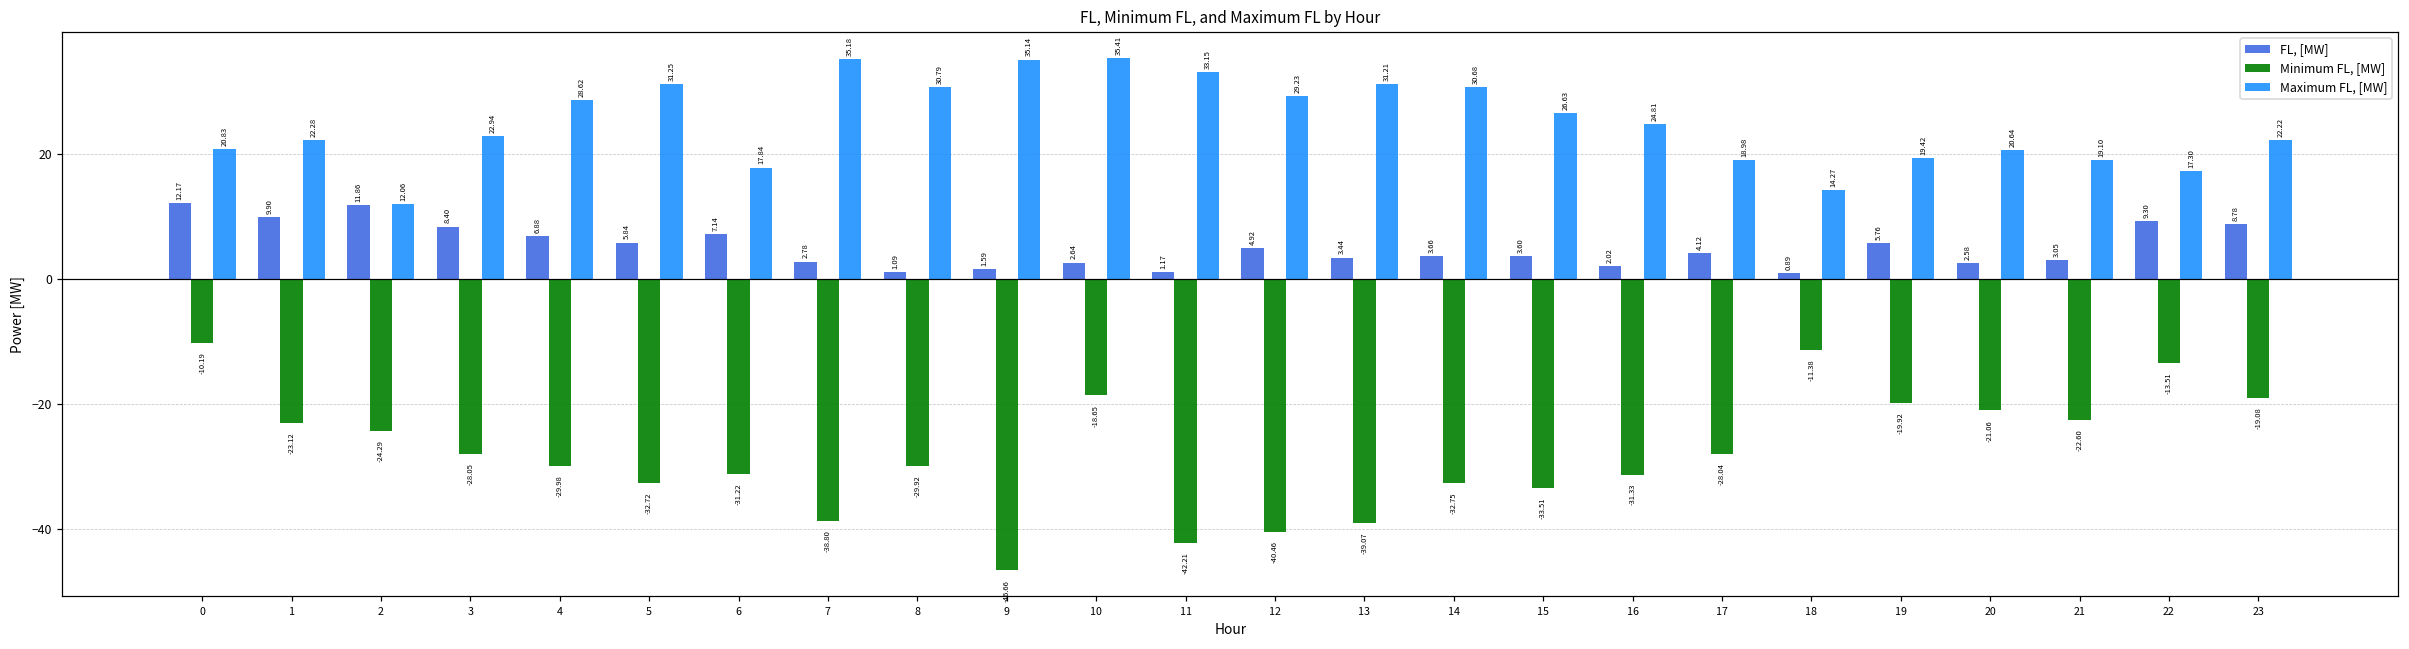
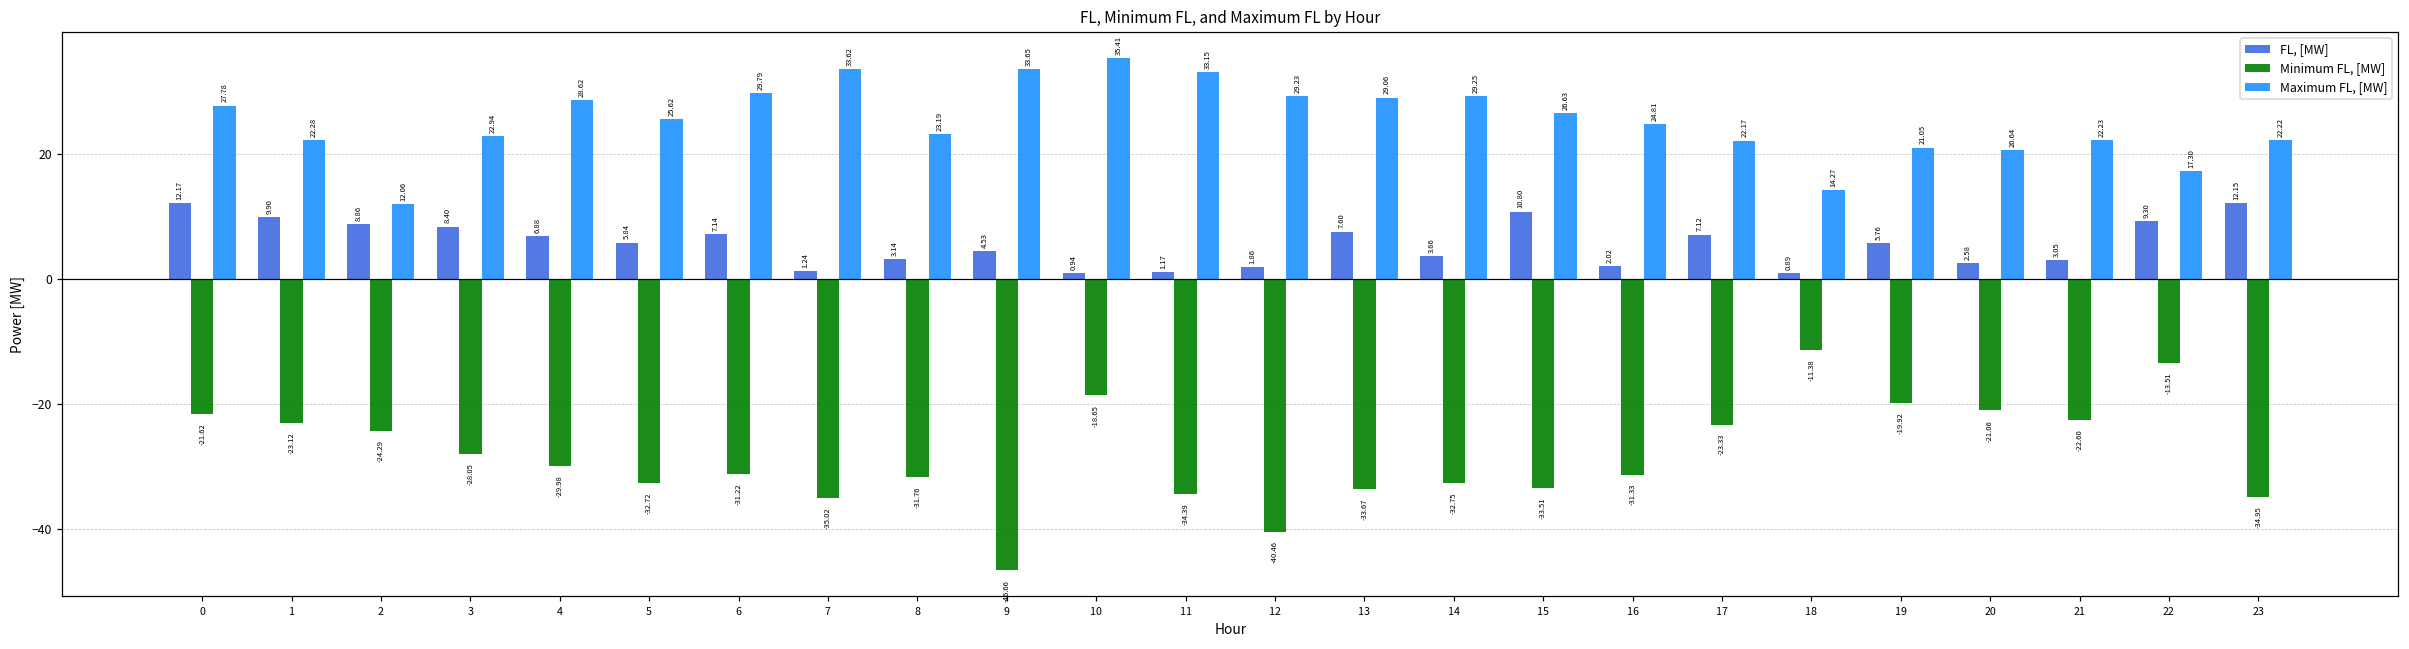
  {
    "FL, [MW]": {
      "0": 12.17,
      "1": 9.90,
-     "2": 11.86,
+     "2": 8.86,
      "3": 8.40,
      "4": 6.88,
      "5": 5.84,
      "6": 7.14,
-     "7": 2.78,
-     "8": 1.09,
-     "9": 1.59,
-     "10": 2.64,
+     "7": 1.24,
+     "8": 3.14,
+     "9": 4.53,
+     "10": 0.94,
      "11": 1.17,
-     "12": 4.92,
-     "13": 3.44,
+     "12": 1.86,
+     "13": 7.60,
      "14": 3.66,
-     "15": 3.60,
+     "15": 10.80,
      "16": 2.02,
-     "17": 4.12,
+     "17": 7.12,
      "18": 0.89,
      "19": 5.76,
      "20": 2.58,
      "21": 3.05,
      "22": 9.30,
-     "23": 8.78
+     "23": 12.15
    },
    "Minimum FL, [MW]": {
-     "0": -10.19,
+     "0": -21.62,
      "1": -23.12,
      "2": -24.29,
      "3": -28.05,
      "4": -29.98,
      "5": -32.72,
      "6": -31.22,
-     "7": -38.80,
-     "8": -29.92,
+     "7": -35.02,
+     "8": -31.76,
      "9": -46.66,
      "10": -18.65,
-     "11": -42.21,
+     "11": -34.39,
      "12": -40.46,
-     "13": -39.07,
+     "13": -33.67,
      "14": -32.75,
      "15": -33.51,
      "16": -31.33,
-     "17": -28.04,
+     "17": -23.33,
      "18": -11.38,
      "19": -19.92,
      "20": -21.06,
      "21": -22.60,
      "22": -13.51,
-     "23": -19.08
+     "23": -34.95
    },
    "Maximum FL, [MW]": {
-     "0": 20.83,
+     "0": 27.78,
      "1": 22.28,
      "2": 12.06,
      "3": 22.94,
      "4": 28.62,
-     "5": 31.25,
-     "6": 17.84,
-     "7": 35.18,
-     "8": 30.79,
-     "9": 35.14,
+     "5": 25.62,
+     "6": 29.79,
+     "7": 33.62,
+     "8": 23.19,
+     "9": 33.65,
      "10": 35.41,
      "11": 33.15,
      "12": 29.23,
-     "13": 31.21,
-     "14": 30.68,
+     "13": 29.06,
+     "14": 29.25,
      "15": 26.63,
      "16": 24.81,
-     "17": 18.98,
+     "17": 22.17,
      "18": 14.27,
-     "19": 19.42,
+     "19": 21.05,
      "20": 20.64,
-     "21": 19.10,
+     "21": 22.23,
      "22": 17.30,
      "23": 22.22
    }
  }
